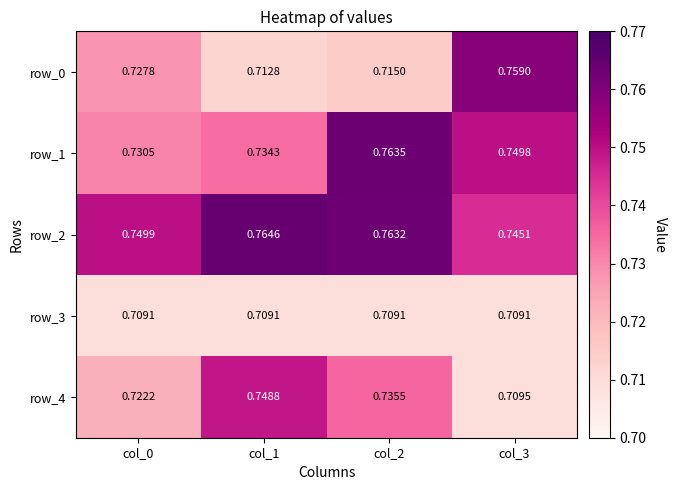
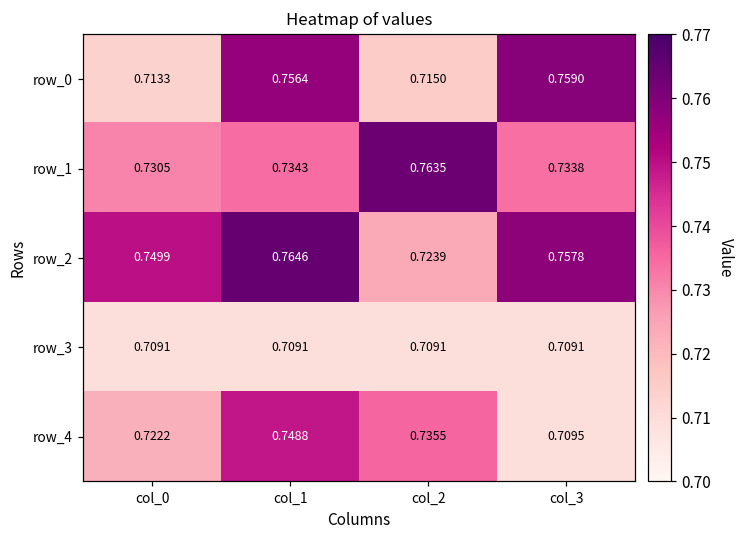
  {
    "row_0": {
-     "col_0": 0.7278,
-     "col_1": 0.7128,
+     "col_0": 0.7133,
+     "col_1": 0.7564,
      "col_2": 0.7150,
      "col_3": 0.7590
    },
    "row_1": {
      "col_0": 0.7305,
      "col_1": 0.7343,
      "col_2": 0.7635,
-     "col_3": 0.7498
+     "col_3": 0.7338
    },
    "row_2": {
      "col_0": 0.7499,
      "col_1": 0.7646,
-     "col_2": 0.7632,
-     "col_3": 0.7451
+     "col_2": 0.7239,
+     "col_3": 0.7578
    },
    "row_3": {
      "col_0": 0.7091,
      "col_1": 0.7091,
      "col_2": 0.7091,
      "col_3": 0.7091
    },
    "row_4": {
      "col_0": 0.7222,
      "col_1": 0.7488,
      "col_2": 0.7355,
      "col_3": 0.7095
    }
  }
